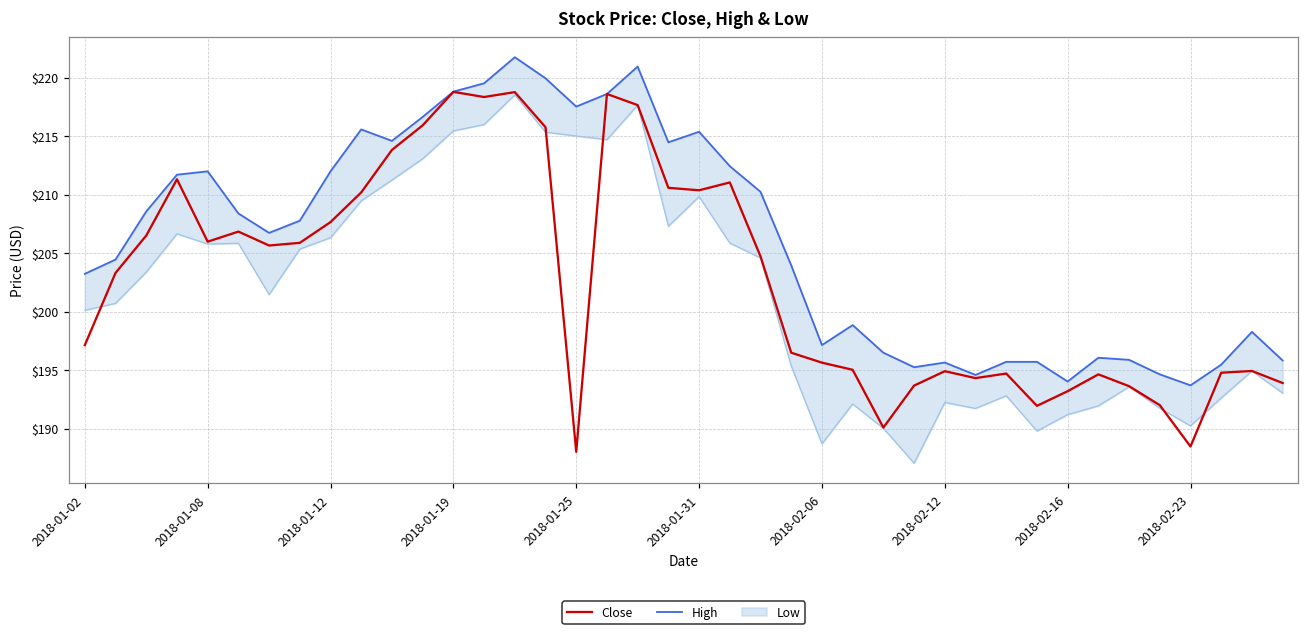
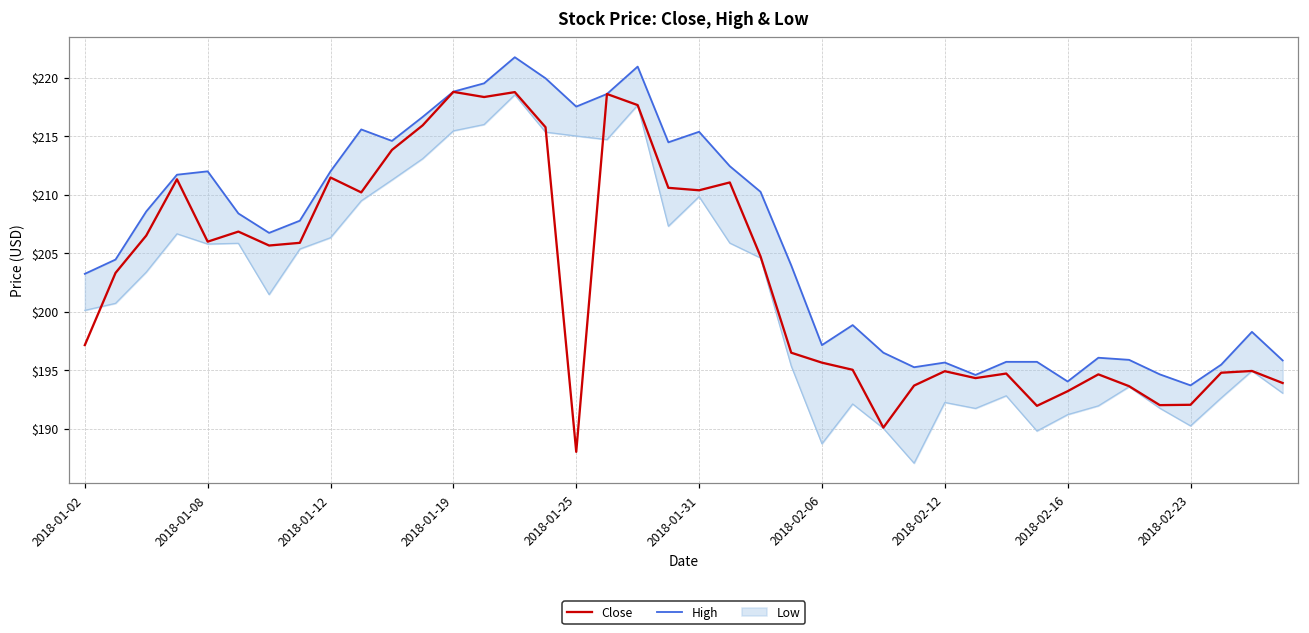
  {
    "Close": {
      "2018-01-02": "$197.1",
-     "2018-01-12": "$207.7",
+     "2018-01-12": "$211.5",
      "2018-01-25": "$188.0",
      "2018-01-31": "$210.4",
      "2018-02-06": "$195.6",
      "2018-02-12": "$194.9",
      "2018-02-16": "$193.2",
-     "2018-02-23": "$188.5"
+     "2018-02-23": "$192.1"
    }
  }
